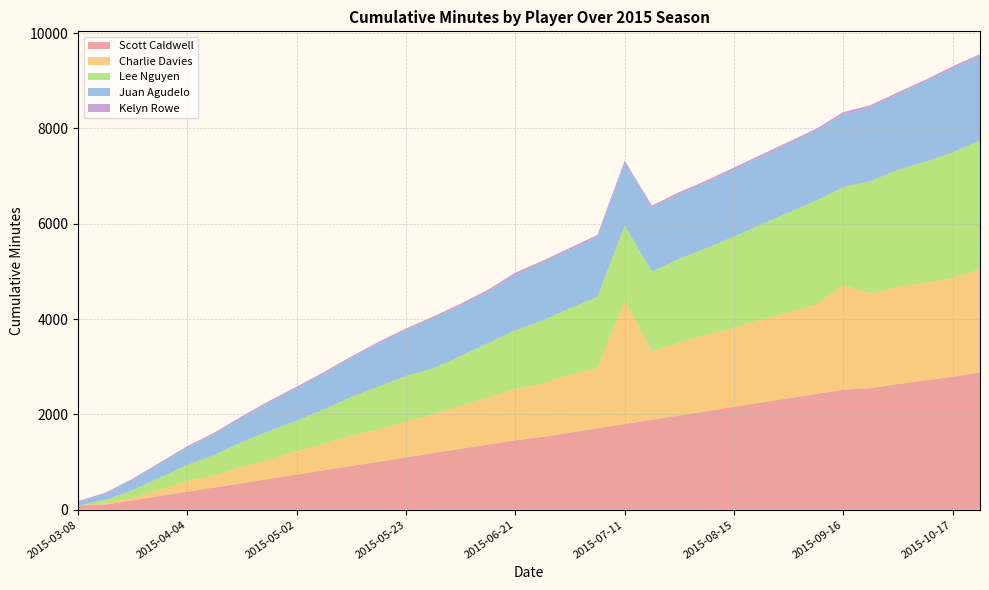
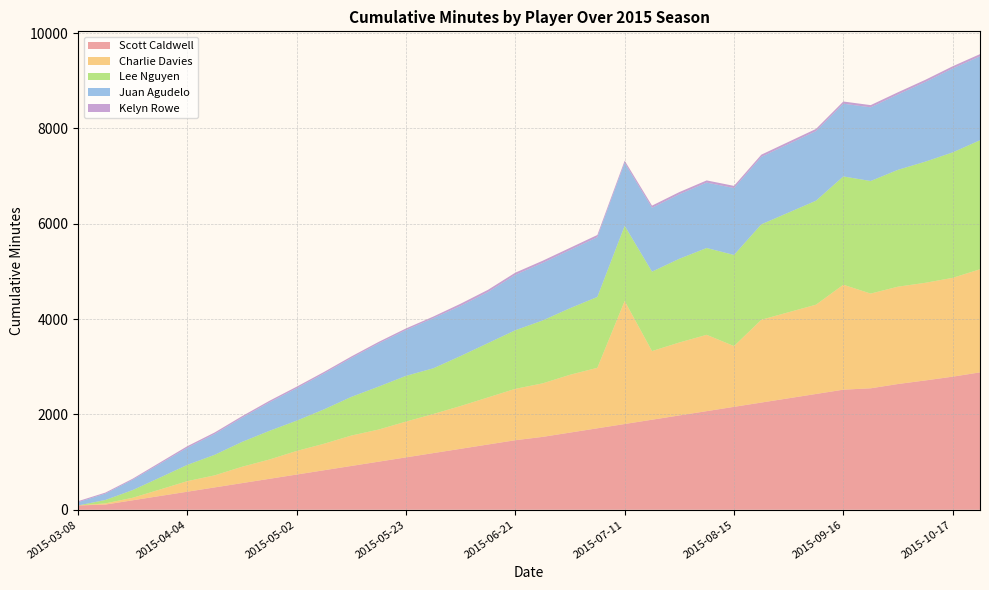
  {
    "Scott Caldwell": {
      "2015-04-04": 400,
      "2015-05-02": 700,
      "2015-05-23": 1100,
      "2015-06-21": 1500,
      "2015-07-11": 1800,
      "2015-08-15": 2200,
      "2015-09-16": 2500,
      "2015-10-17": 2800
    },
    "Charlie Davies": {
      "2015-04-04": 200,
      "2015-05-02": 500,
      "2015-05-23": 800,
      "2015-06-21": 1100,
      "2015-07-11": 2600,
-     "2015-08-15": 1700,
+     "2015-08-15": 1300,
      "2015-09-16": 2200,
      "2015-10-17": 2100
    },
    "Lee Nguyen": {
      "2015-04-04": 300,
      "2015-05-02": 600,
      "2015-05-23": 1000,
      "2015-06-21": 1200,
      "2015-07-11": 1600,
      "2015-08-15": 1900,
-     "2015-09-16": 2000,
+     "2015-09-16": 2300,
      "2015-10-17": 2600
    }
  }
